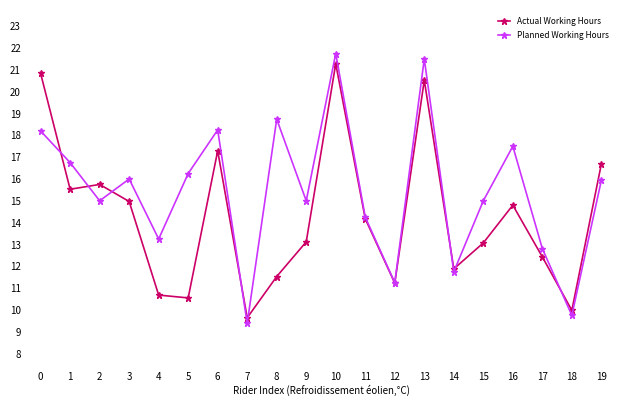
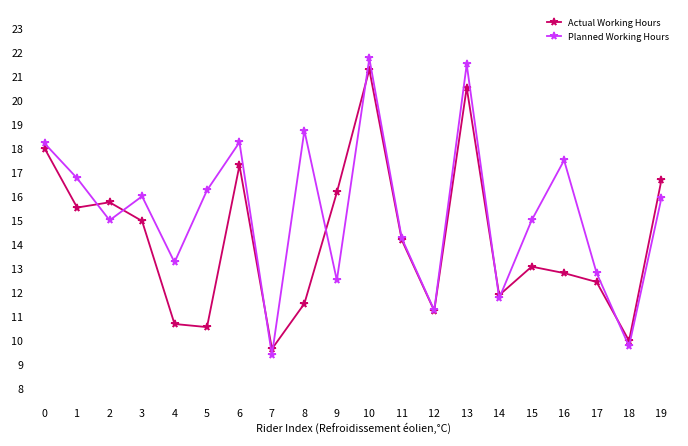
  {
    "Actual Working Hours": {
-     "0": 20.8,
+     "0": 18.0,
      "1": 15.5,
      "2": 15.8,
      "3": 15.0,
      "4": 10.7,
      "5": 10.6,
      "6": 17.3,
      "7": 9.6,
      "8": 11.5,
-     "9": 13.1,
+     "9": 16.2,
      "10": 21.3,
      "13": 20.5,
      "14": 11.9,
      "15": 13.1,
-     "16": 14.8,
+     "16": 12.8,
      "17": 12.4,
      "18": 10.0,
      "19": 16.7
    },
    "Planned Working Hours": {
      "0": 18.2,
      "1": 16.8,
      "2": 15.0,
      "3": 16.0,
      "4": 13.3,
      "5": 16.3,
      "6": 18.3,
      "7": 9.4,
      "8": 18.7,
-     "9": 15.0,
+     "9": 12.5,
      "10": 21.8,
      "13": 21.5,
      "14": 11.8,
      "15": 15.0,
      "16": 17.5,
      "17": 12.8,
      "18": 9.8,
      "19": 15.9
    }
  }
